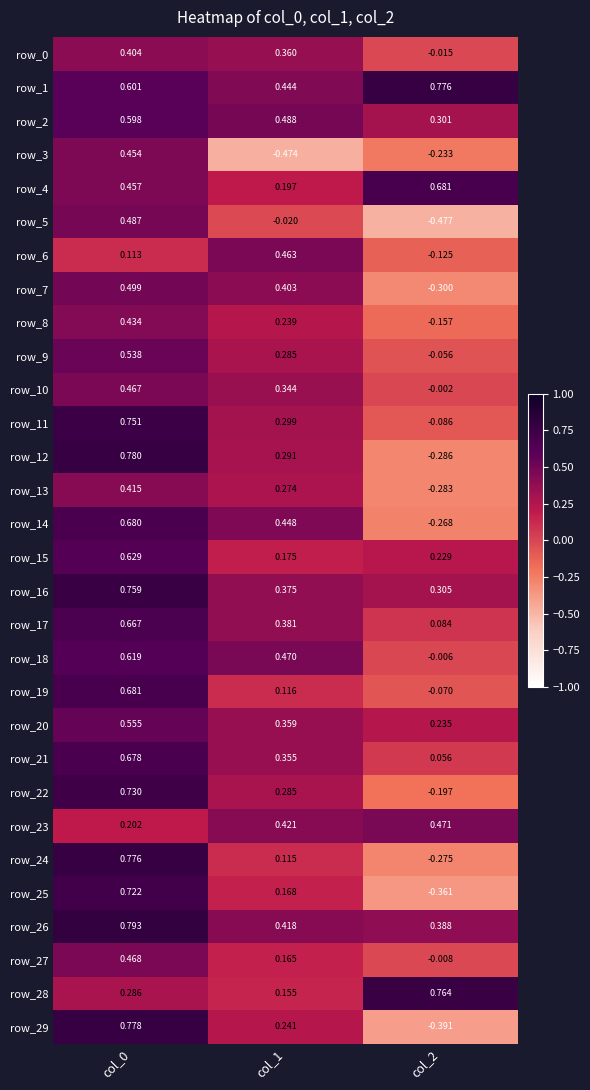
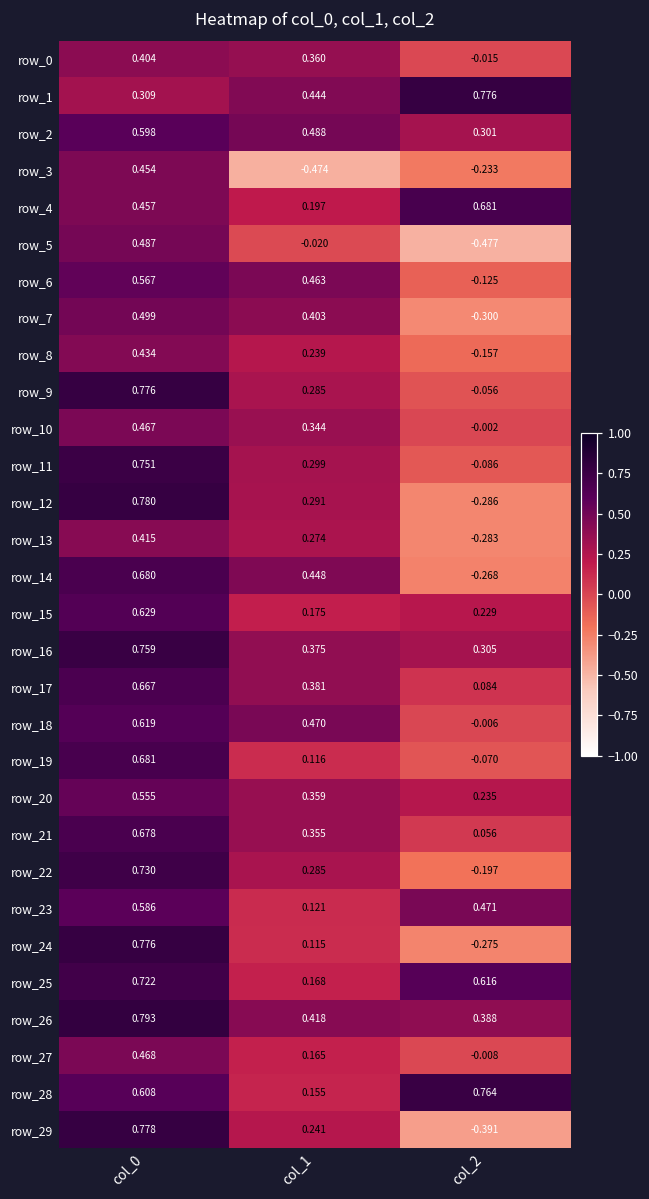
  {
    "row_0": {
      "col_0": 0.404,
      "col_1": 0.360,
      "col_2": -0.015
    },
    "row_1": {
-     "col_0": 0.601,
+     "col_0": 0.309,
      "col_1": 0.444,
      "col_2": 0.776
    },
    "row_2": {
      "col_0": 0.598,
      "col_1": 0.488,
      "col_2": 0.301
    },
    "row_3": {
      "col_0": 0.454,
      "col_1": -0.474,
      "col_2": -0.233
    },
    "row_4": {
      "col_0": 0.457,
      "col_1": 0.197,
      "col_2": 0.681
    },
    "row_5": {
      "col_0": 0.487,
      "col_1": -0.020,
      "col_2": -0.477
    },
    "row_6": {
-     "col_0": 0.113,
+     "col_0": 0.567,
      "col_1": 0.463,
      "col_2": -0.125
    },
    "row_7": {
      "col_0": 0.499,
      "col_1": 0.403,
      "col_2": -0.300
    },
    "row_8": {
      "col_0": 0.434,
      "col_1": 0.239,
      "col_2": -0.157
    },
    "row_9": {
-     "col_0": 0.538,
+     "col_0": 0.776,
      "col_1": 0.285,
      "col_2": -0.056
    },
    "row_10": {
      "col_0": 0.467,
      "col_1": 0.344,
      "col_2": -0.002
    },
    "row_11": {
      "col_0": 0.751,
      "col_1": 0.299,
      "col_2": -0.086
    },
    "row_12": {
      "col_0": 0.780,
      "col_1": 0.291,
      "col_2": -0.286
    },
    "row_13": {
      "col_0": 0.415,
      "col_1": 0.274,
      "col_2": -0.283
    },
    "row_14": {
      "col_0": 0.680,
      "col_1": 0.448,
      "col_2": -0.268
    },
    "row_15": {
      "col_0": 0.629,
      "col_1": 0.175,
      "col_2": 0.229
    },
    "row_16": {
      "col_0": 0.759,
      "col_1": 0.375,
      "col_2": 0.305
    },
    "row_17": {
      "col_0": 0.667,
      "col_1": 0.381,
      "col_2": 0.084
    },
    "row_18": {
      "col_0": 0.619,
      "col_1": 0.470,
      "col_2": -0.006
    },
    "row_19": {
      "col_0": 0.681,
      "col_1": 0.116,
      "col_2": -0.070
    },
    "row_20": {
      "col_0": 0.555,
      "col_1": 0.359,
      "col_2": 0.235
    },
    "row_21": {
      "col_0": 0.678,
      "col_1": 0.355,
      "col_2": 0.056
    },
    "row_22": {
      "col_0": 0.730,
      "col_1": 0.285,
      "col_2": -0.197
    },
    "row_23": {
-     "col_0": 0.202,
-     "col_1": 0.421,
+     "col_0": 0.586,
+     "col_1": 0.121,
      "col_2": 0.471
    },
    "row_24": {
      "col_0": 0.776,
      "col_1": 0.115,
      "col_2": -0.275
    },
    "row_25": {
      "col_0": 0.722,
      "col_1": 0.168,
-     "col_2": -0.361
+     "col_2": 0.616
    },
    "row_26": {
      "col_0": 0.793,
      "col_1": 0.418,
      "col_2": 0.388
    },
    "row_27": {
      "col_0": 0.468,
      "col_1": 0.165,
      "col_2": -0.008
    },
    "row_28": {
-     "col_0": 0.286,
+     "col_0": 0.608,
      "col_1": 0.155,
      "col_2": 0.764
    },
    "row_29": {
      "col_0": 0.778,
      "col_1": 0.241,
      "col_2": -0.391
    }
  }
